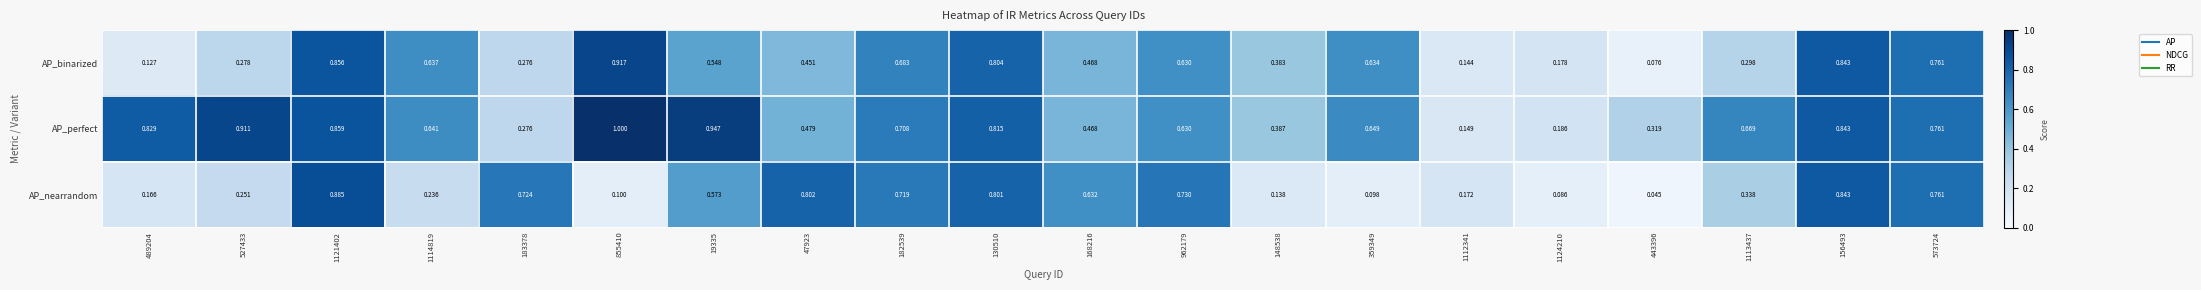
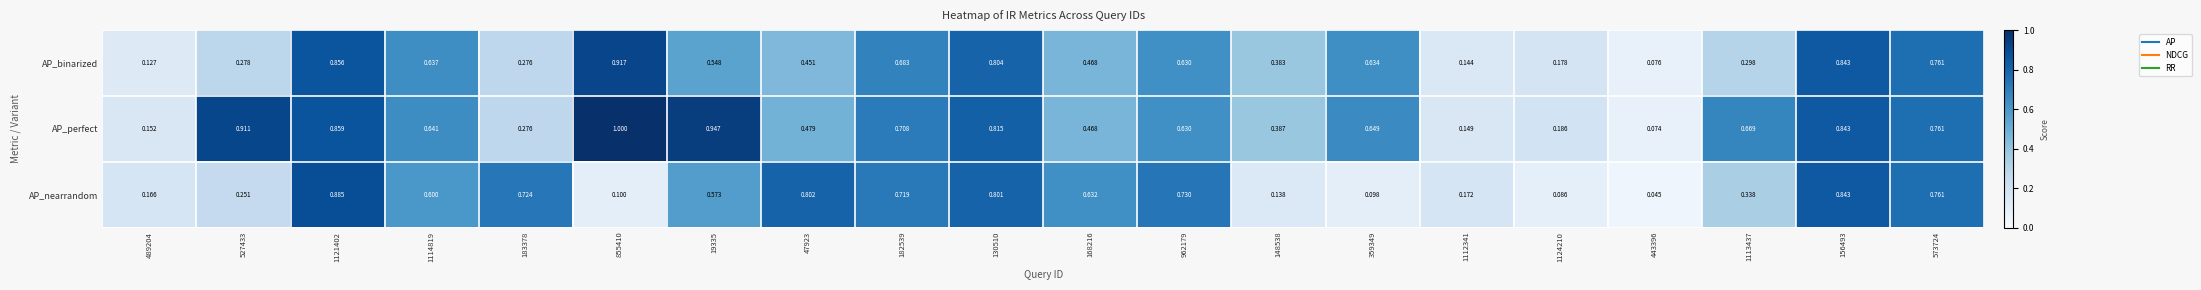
  {
    "AP_binarized": {
      "489204": 0.127,
      "527433": 0.278,
      "1121402": 0.856,
      "1114819": 0.637,
      "183378": 0.276,
      "855410": 0.917,
      "19335": 0.548,
      "47923": 0.451,
      "182539": 0.683,
      "130510": 0.804,
      "168216": 0.468,
      "962179": 0.630,
      "148538": 0.383,
      "359349": 0.634,
      "1112341": 0.144,
      "1124210": 0.178,
      "443396": 0.076,
      "1113437": 0.298,
      "156493": 0.843,
      "573724": 0.761
    },
    "AP_perfect": {
-     "489204": 0.829,
+     "489204": 0.152,
      "527433": 0.911,
      "1121402": 0.859,
      "1114819": 0.641,
      "183378": 0.276,
      "855410": 1.000,
      "19335": 0.947,
      "47923": 0.479,
      "182539": 0.708,
      "130510": 0.815,
      "168216": 0.468,
      "962179": 0.630,
      "148538": 0.387,
      "359349": 0.649,
      "1112341": 0.149,
      "1124210": 0.186,
-     "443396": 0.319,
+     "443396": 0.074,
      "1113437": 0.669,
      "156493": 0.843,
      "573724": 0.761
    },
    "AP_nearrandom": {
      "489204": 0.166,
      "527433": 0.251,
      "1121402": 0.885,
-     "1114819": 0.236,
+     "1114819": 0.600,
      "183378": 0.724,
      "855410": 0.100,
      "19335": 0.573,
      "47923": 0.802,
      "182539": 0.719,
      "130510": 0.801,
      "168216": 0.632,
      "962179": 0.730,
      "148538": 0.138,
      "359349": 0.098,
      "1112341": 0.172,
      "1124210": 0.086,
      "443396": 0.045,
      "1113437": 0.338,
      "156493": 0.843,
      "573724": 0.761
    }
  }
